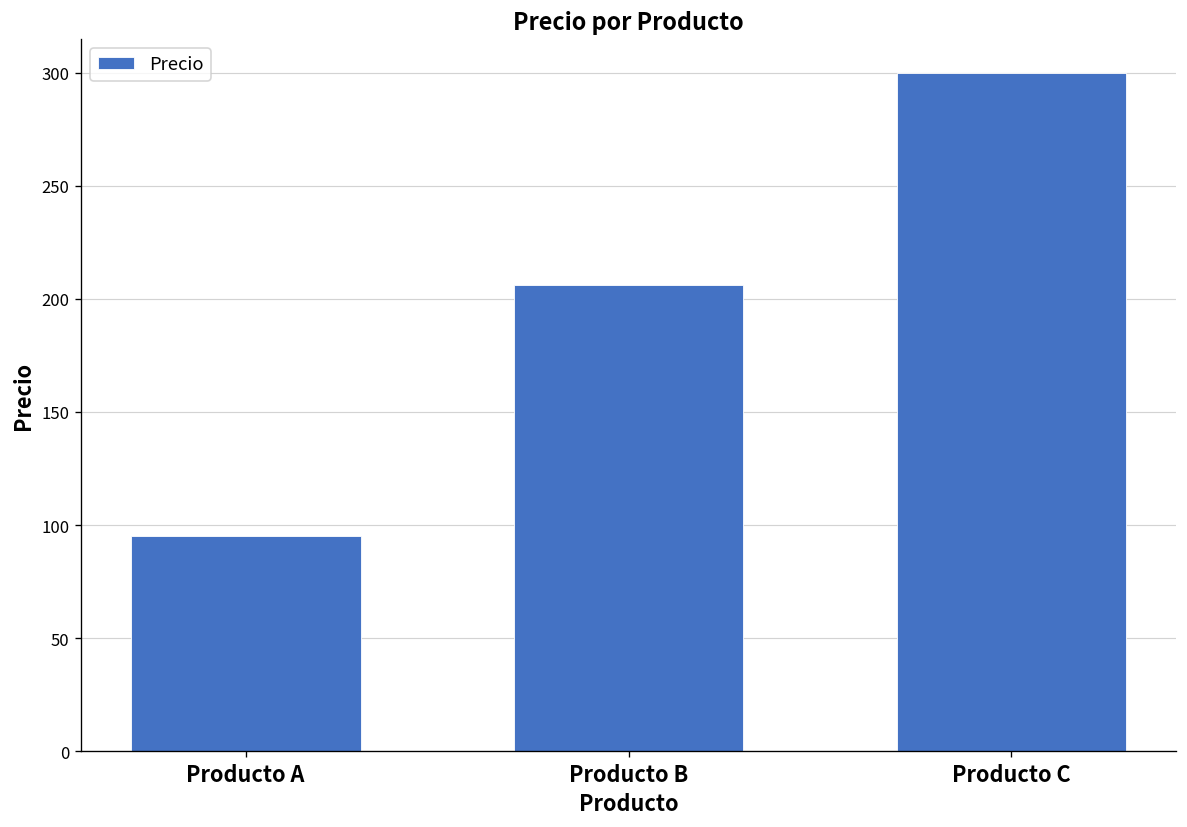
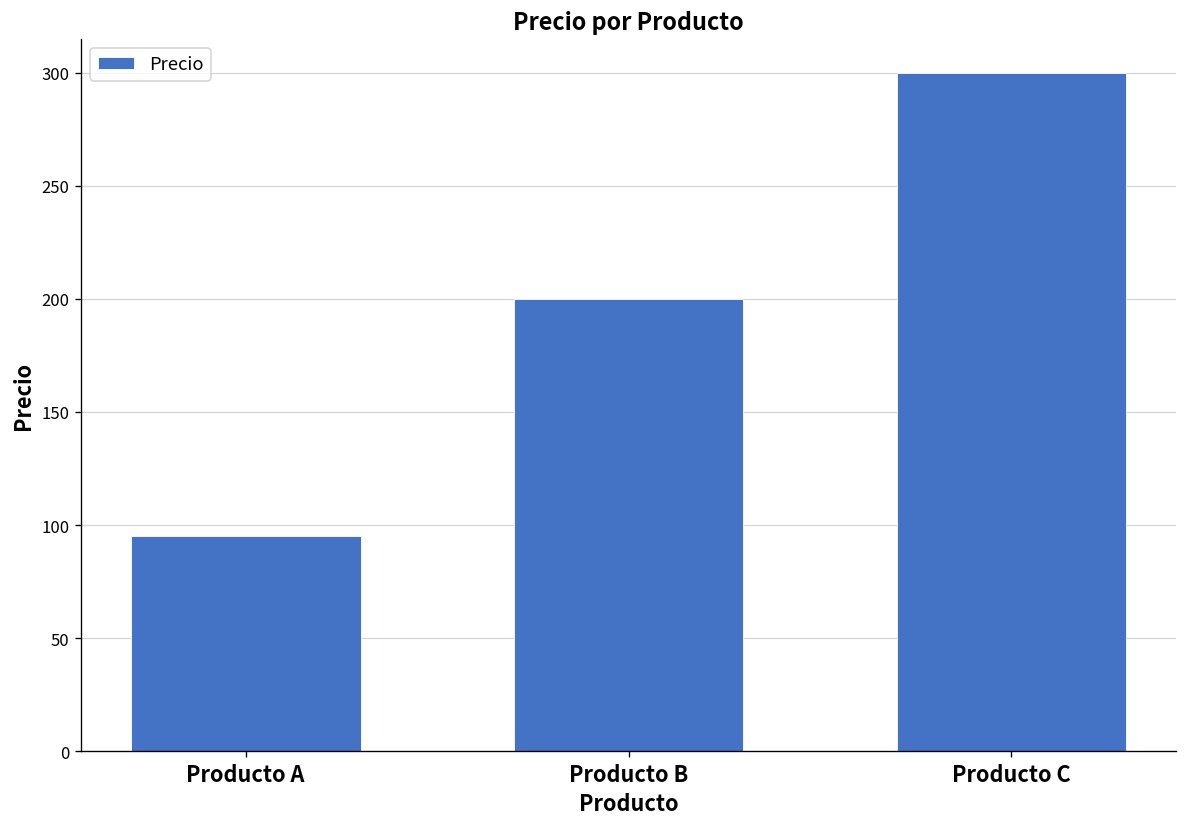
  {
    "Producto A": 95,
-   "Producto B": 206,
+   "Producto B": 200,
    "Producto C": 300
  }
